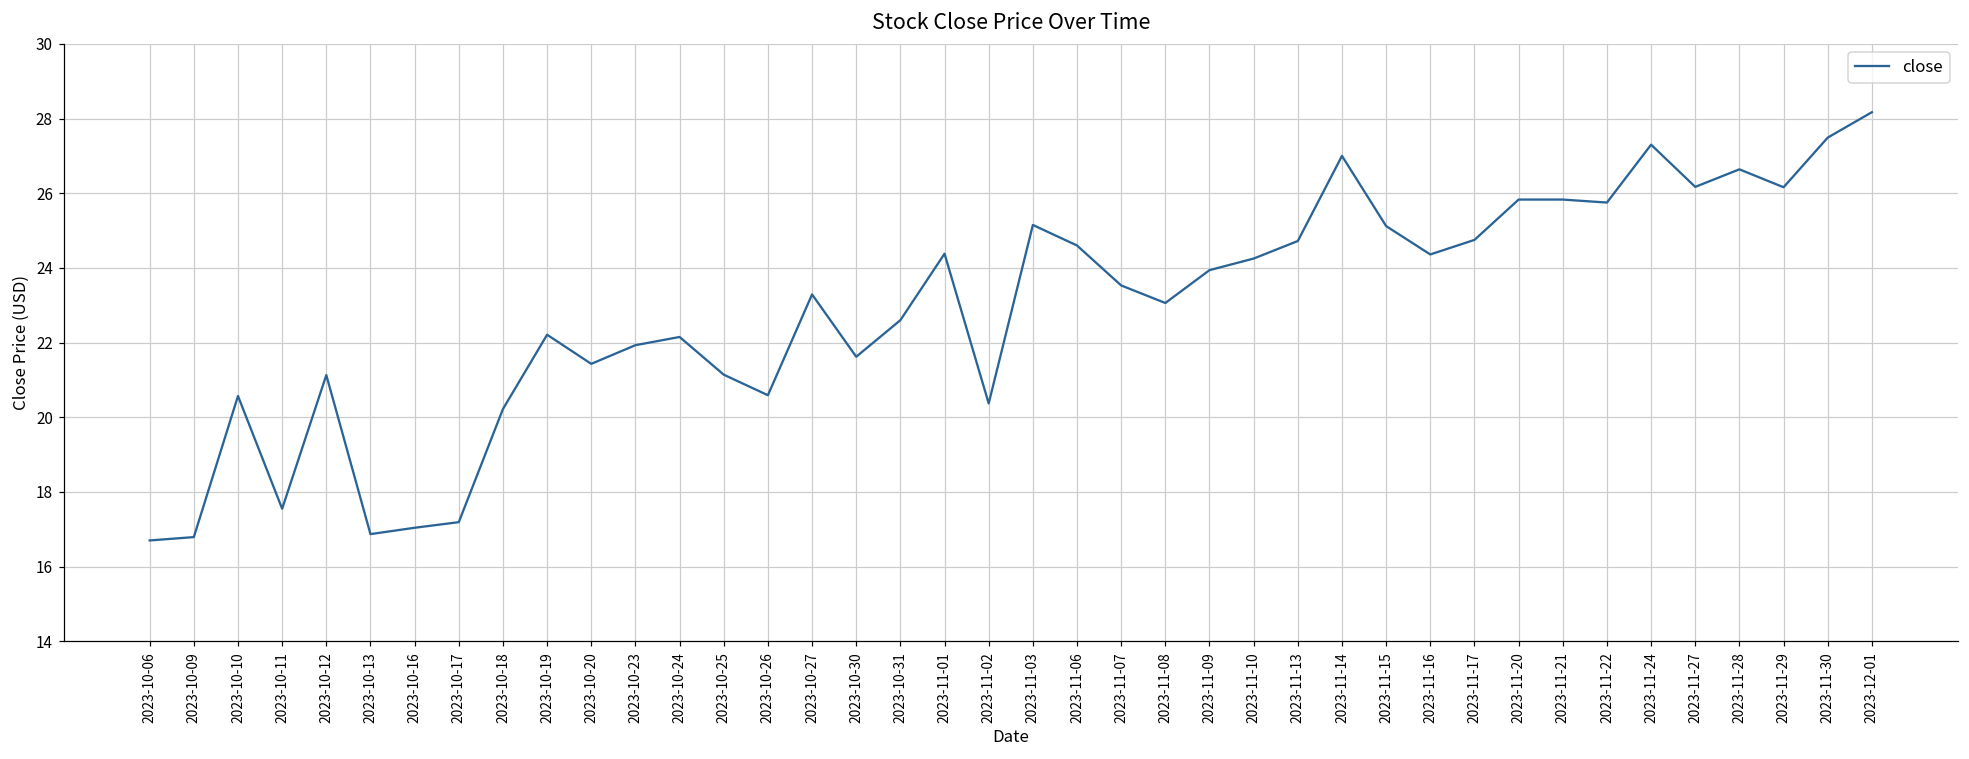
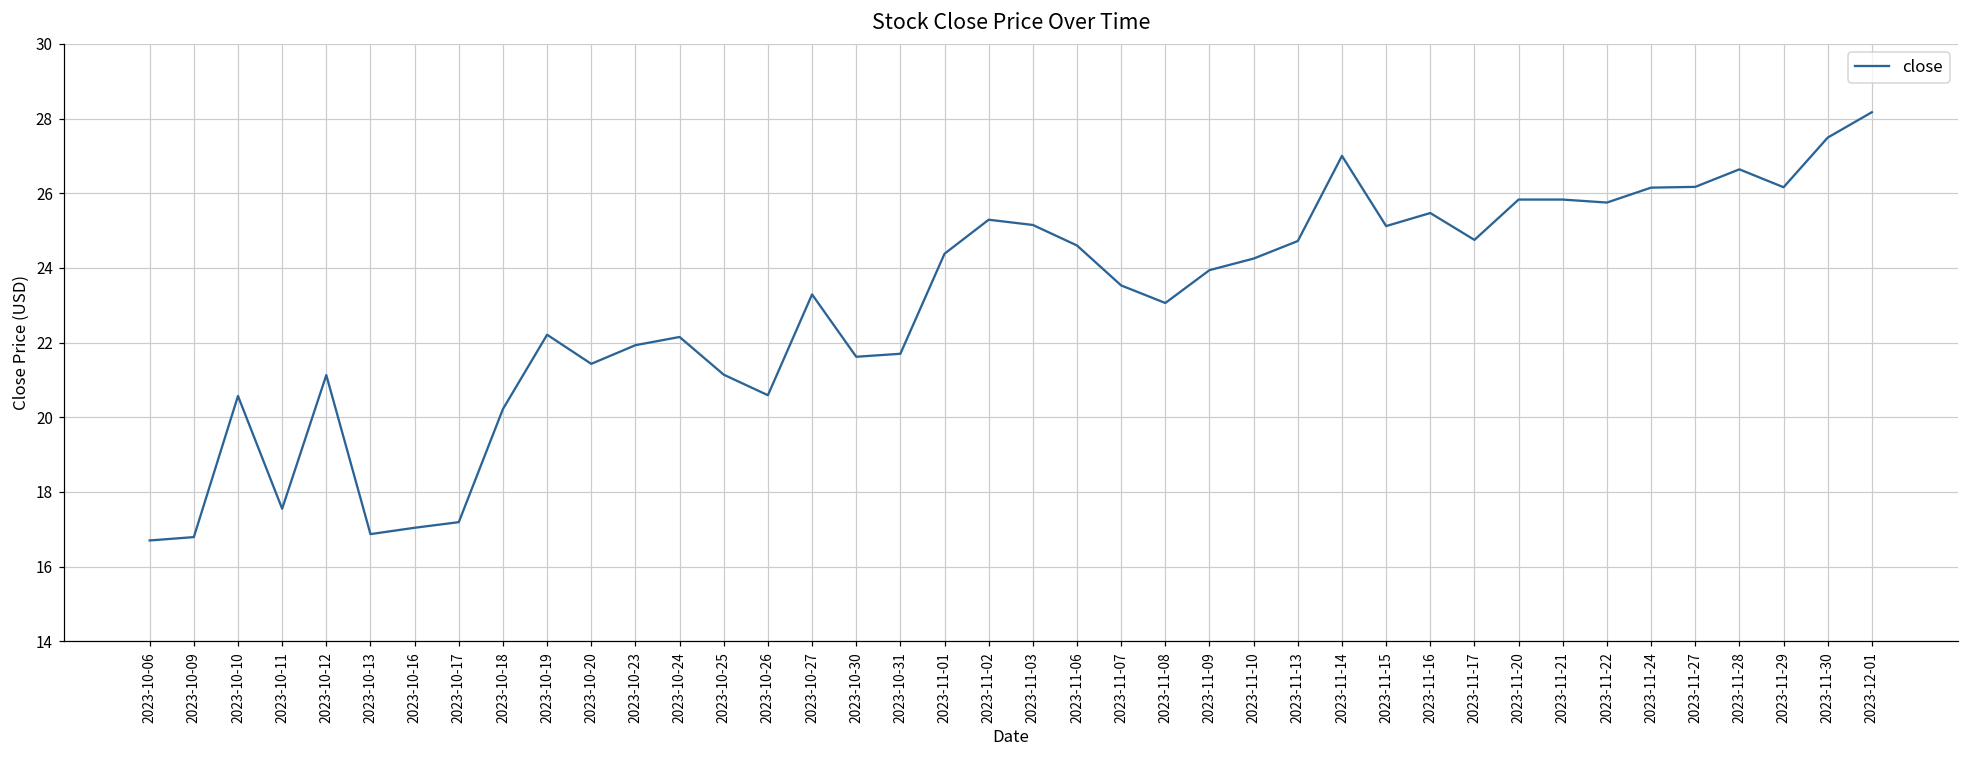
  {
    "2023-10-06": 16.7,
    "2023-10-09": 16.8,
    "2023-10-10": 20.6,
    "2023-10-11": 17.6,
    "2023-10-12": 21.1,
    "2023-10-13": 16.9,
    "2023-10-16": 17.0,
    "2023-10-17": 17.2,
    "2023-10-18": 20.2,
    "2023-10-19": 22.2,
    "2023-10-20": 21.4,
    "2023-10-23": 21.9,
    "2023-10-24": 22.2,
    "2023-10-25": 21.1,
    "2023-10-26": 20.6,
    "2023-10-27": 23.3,
    "2023-10-30": 21.6,
-   "2023-10-31": 22.6,
+   "2023-10-31": 21.7,
    "2023-11-01": 24.4,
-   "2023-11-02": 20.4,
+   "2023-11-02": 25.3,
    "2023-11-03": 25.2,
    "2023-11-06": 24.6,
    "2023-11-07": 23.5,
    "2023-11-08": 23.1,
    "2023-11-09": 23.9,
    "2023-11-10": 24.3,
    "2023-11-13": 24.7,
    "2023-11-14": 27.0,
    "2023-11-15": 25.1,
-   "2023-11-16": 24.4,
+   "2023-11-16": 25.5,
    "2023-11-17": 24.8,
    "2023-11-20": 25.8,
    "2023-11-21": 25.8,
    "2023-11-22": 25.8,
-   "2023-11-24": 27.3,
+   "2023-11-24": 26.2,
    "2023-11-27": 26.2,
    "2023-11-28": 26.6,
    "2023-11-29": 26.2,
    "2023-11-30": 27.5,
    "2023-12-01": 28.2
  }
